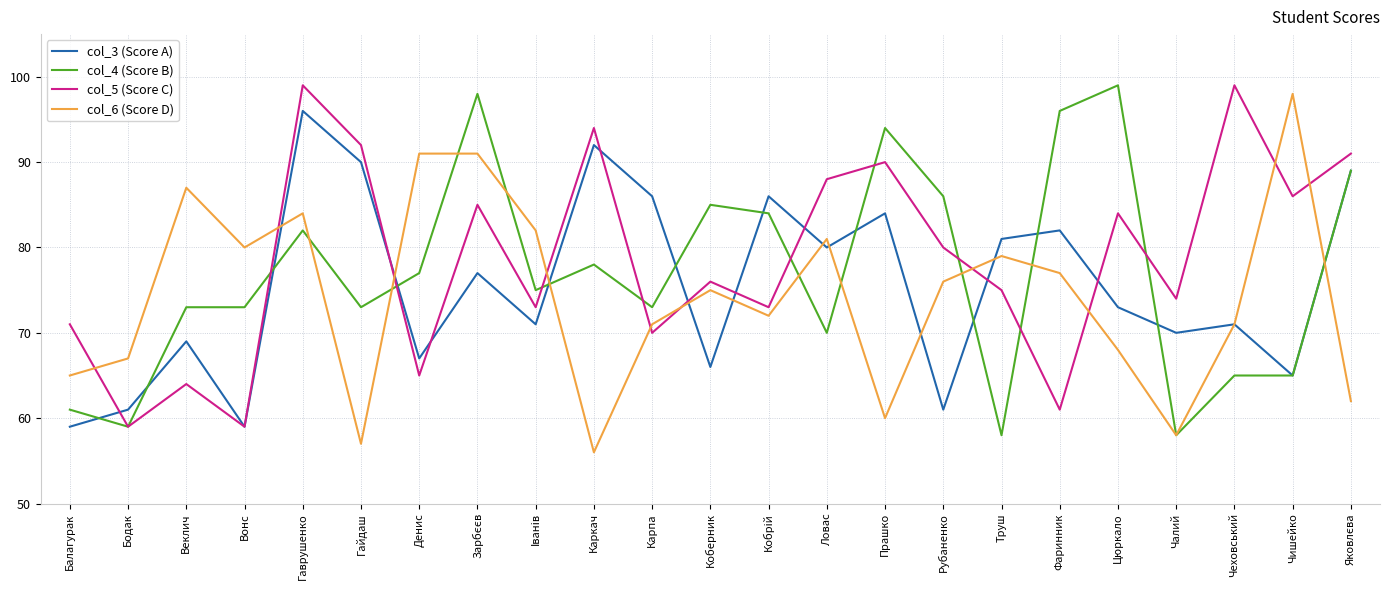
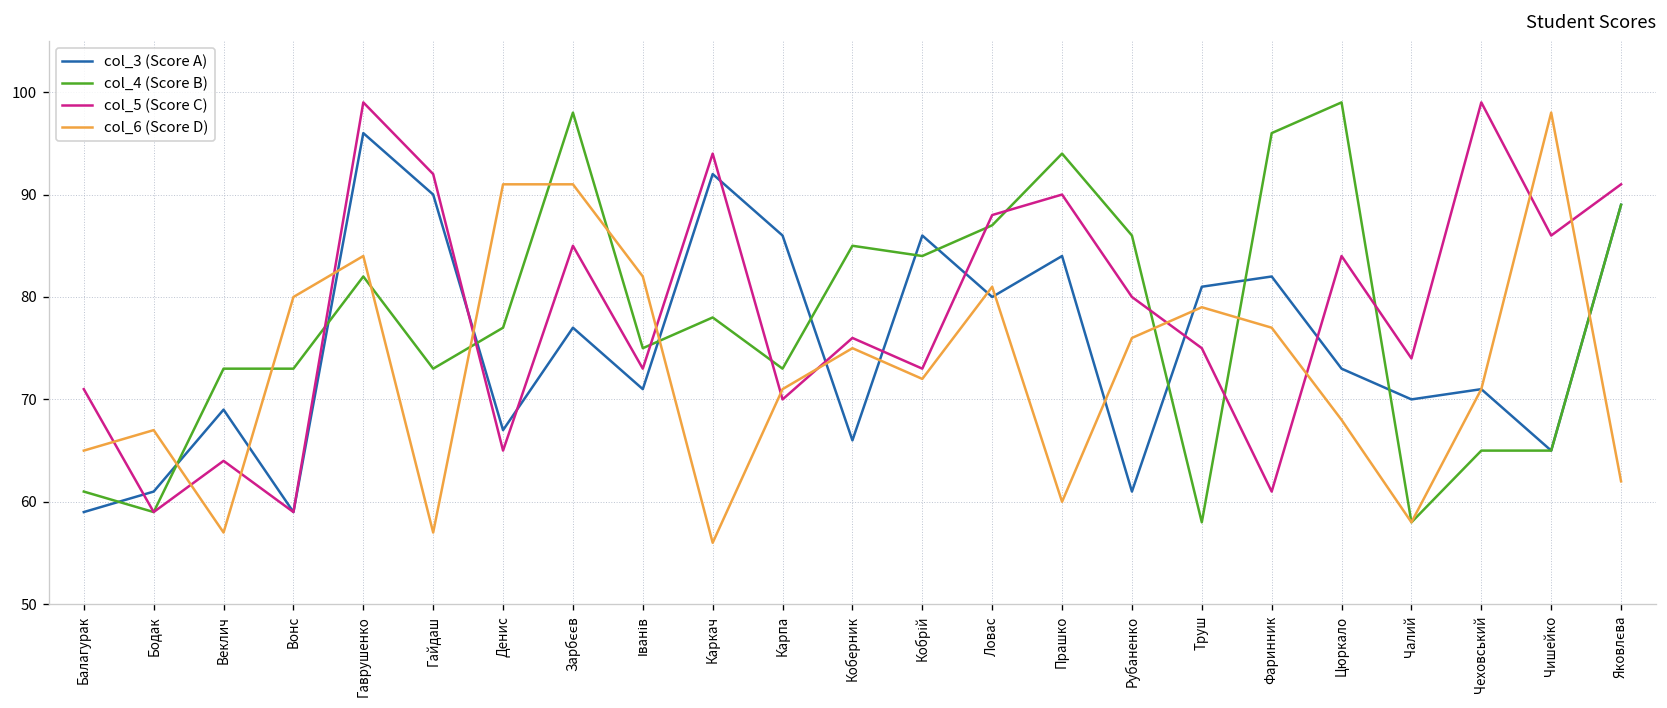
  {
    "col_3 (Score A)": {
      "Балагурак": 59,
      "Бодак": 61,
      "Веклич": 69,
      "Гаврушенко": 96,
      "Гайдаш": 90,
      "Денис": 67,
      "Зарбєєв": 77,
      "Іванів": 71,
      "Каркач": 92,
      "Карпа": 86,
      "Коберник": 66,
      "Кобрій": 86,
      "Ловас": 80,
      "Прашко": 84,
      "Рубаненко": 61,
      "Труш": 81,
      "Фаринник": 82,
      "Цюркало": 73,
      "Чалий": 70
    },
    "col_4 (Score B)": {
      "Балагурак": 61,
      "Веклич": 73,
      "Вонс": 73,
      "Гаврушенко": 82,
      "Гайдаш": 73,
      "Денис": 77,
      "Зарбєєв": 98,
      "Іванів": 75,
      "Каркач": 78,
      "Карпа": 73,
      "Коберник": 85,
      "Кобрій": 84,
-     "Ловас": 70,
+     "Ловас": 87,
      "Прашко": 94,
      "Рубаненко": 86,
      "Труш": 58,
      "Фаринник": 96,
      "Цюркало": 99,
      "Чеховський": 65
    },
    "col_5 (Score C)": {
      "Балагурак": 71,
      "Веклич": 64,
      "Гаврушенко": 99,
      "Гайдаш": 92,
      "Денис": 65,
      "Зарбєєв": 85,
      "Іванів": 73,
      "Каркач": 94,
      "Карпа": 70,
      "Коберник": 76,
      "Кобрій": 73,
      "Ловас": 88,
      "Прашко": 90,
      "Рубаненко": 80,
      "Труш": 75,
      "Фаринник": 61,
      "Цюркало": 84,
      "Чалий": 74,
      "Чеховський": 99,
      "Чишейко": 86,
      "Яковлєва": 91
    },
    "col_6 (Score D)": {
      "Балагурак": 65,
      "Бодак": 67,
-     "Веклич": 87,
+     "Веклич": 57,
      "Вонс": 80,
      "Гаврушенко": 84,
      "Гайдаш": 57,
      "Денис": 91,
      "Зарбєєв": 91,
      "Іванів": 82,
      "Каркач": 56,
      "Карпа": 71,
      "Коберник": 75,
      "Кобрій": 72,
      "Ловас": 81,
      "Прашко": 60,
      "Рубаненко": 76,
      "Труш": 79,
      "Фаринник": 77,
      "Цюркало": 68,
      "Чишейко": 98,
      "Яковлєва": 62
    }
  }
